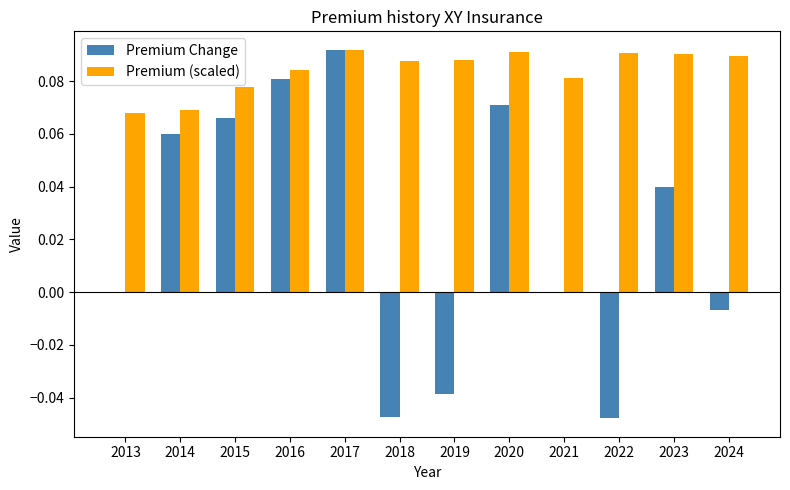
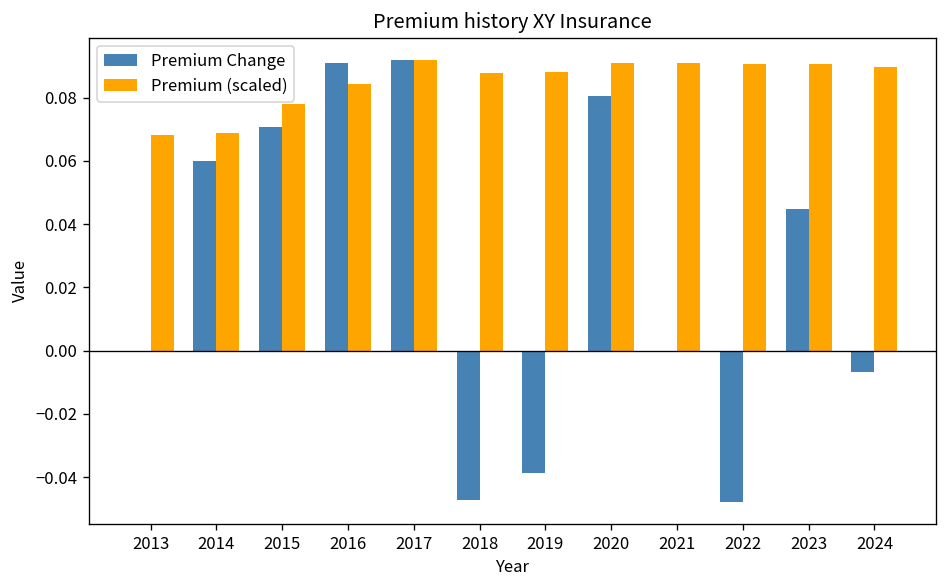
  {
    "Premium Change": {
      "2013": 0.000,
      "2014": 0.060,
-     "2015": 0.066,
-     "2016": 0.081,
+     "2015": 0.071,
+     "2016": 0.091,
      "2017": 0.092,
      "2018": -0.047,
      "2019": -0.039,
-     "2020": 0.071,
+     "2020": 0.080,
      "2021": 0.000,
      "2022": -0.048,
-     "2023": 0.040,
+     "2023": 0.045,
      "2024": -0.007
    },
    "Premium (scaled)": {
      "2013": 0.068,
      "2014": 0.069,
      "2015": 0.078,
      "2016": 0.084,
      "2017": 0.092,
      "2018": 0.088,
      "2019": 0.088,
      "2020": 0.091,
-     "2021": 0.081,
+     "2021": 0.091,
      "2022": 0.091,
      "2023": 0.091,
      "2024": 0.090
    }
  }
